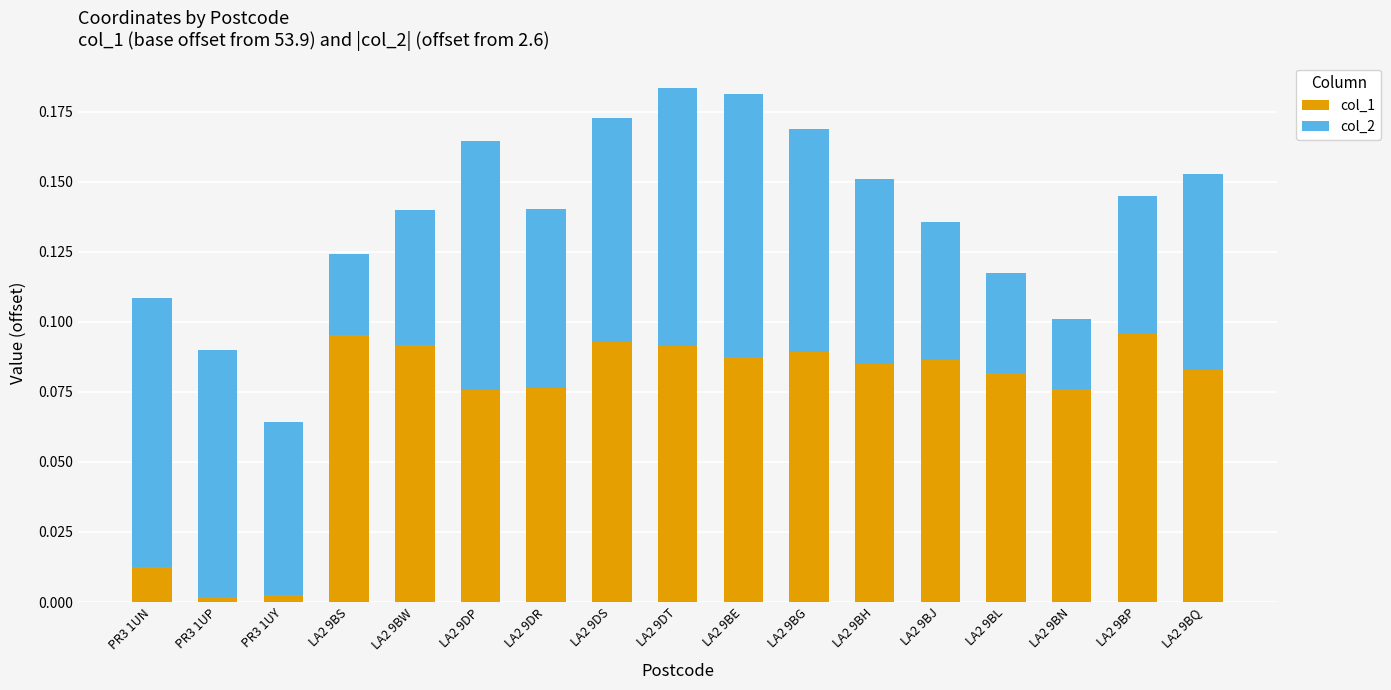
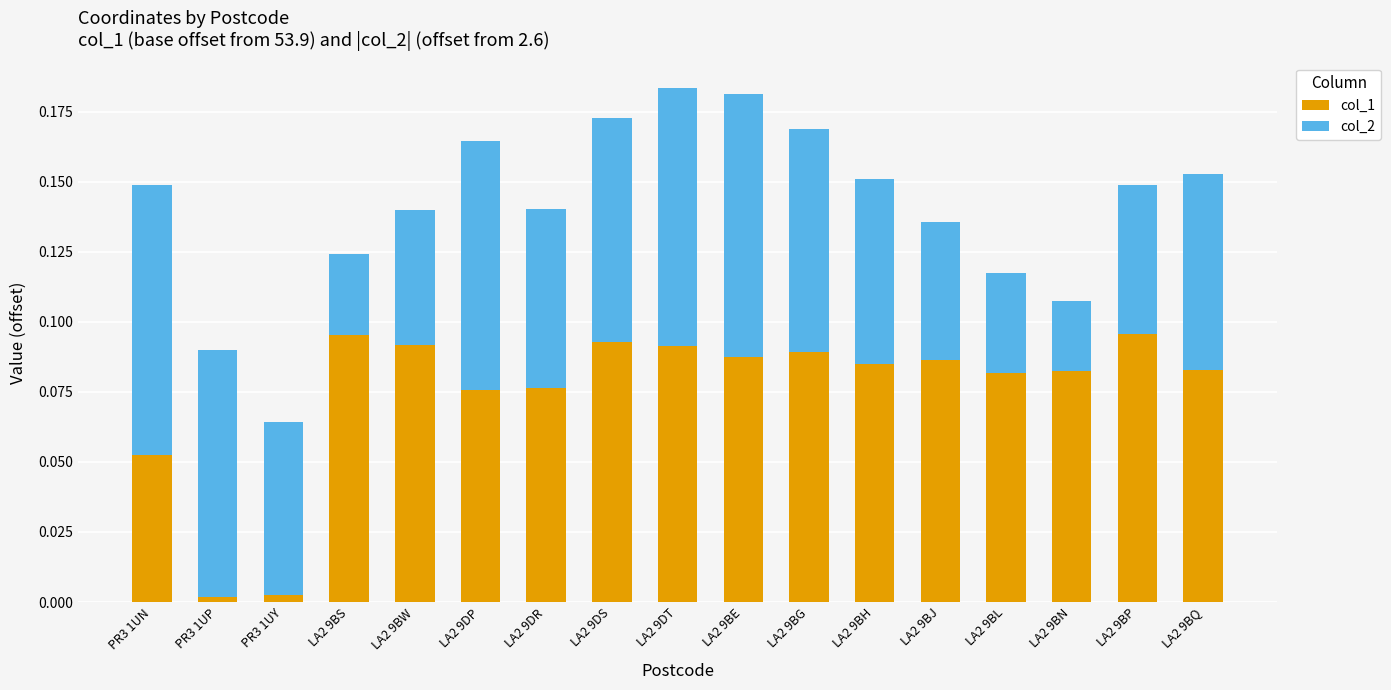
  {
    "col_1": {
-     "PR3 1UN": 0.012,
+     "PR3 1UN": 0.053,
      "PR3 1UP": 0.002,
      "PR3 1UY": 0.002,
      "LA2 9BS": 0.095,
      "LA2 9BW": 0.092,
      "LA2 9DP": 0.076,
      "LA2 9DR": 0.076,
      "LA2 9DS": 0.093,
      "LA2 9DT": 0.091,
      "LA2 9BE": 0.088,
      "LA2 9BG": 0.089,
      "LA2 9BH": 0.085,
      "LA2 9BJ": 0.087,
      "LA2 9BL": 0.082,
-     "LA2 9BN": 0.076,
+     "LA2 9BN": 0.082,
      "LA2 9BP": 0.095,
      "LA2 9BQ": 0.083
    },
    "col_2": {
      "PR3 1UN": 0.096,
      "PR3 1UP": 0.088,
      "PR3 1UY": 0.062,
      "LA2 9BS": 0.029,
      "LA2 9BW": 0.048,
      "LA2 9DP": 0.089,
      "LA2 9DR": 0.064,
      "LA2 9DS": 0.080,
      "LA2 9DT": 0.092,
      "LA2 9BE": 0.094,
      "LA2 9BG": 0.080,
      "LA2 9BH": 0.066,
      "LA2 9BJ": 0.049,
      "LA2 9BL": 0.036,
      "LA2 9BN": 0.025,
-     "LA2 9BP": 0.050,
+     "LA2 9BP": 0.053,
      "LA2 9BQ": 0.070
    }
  }
